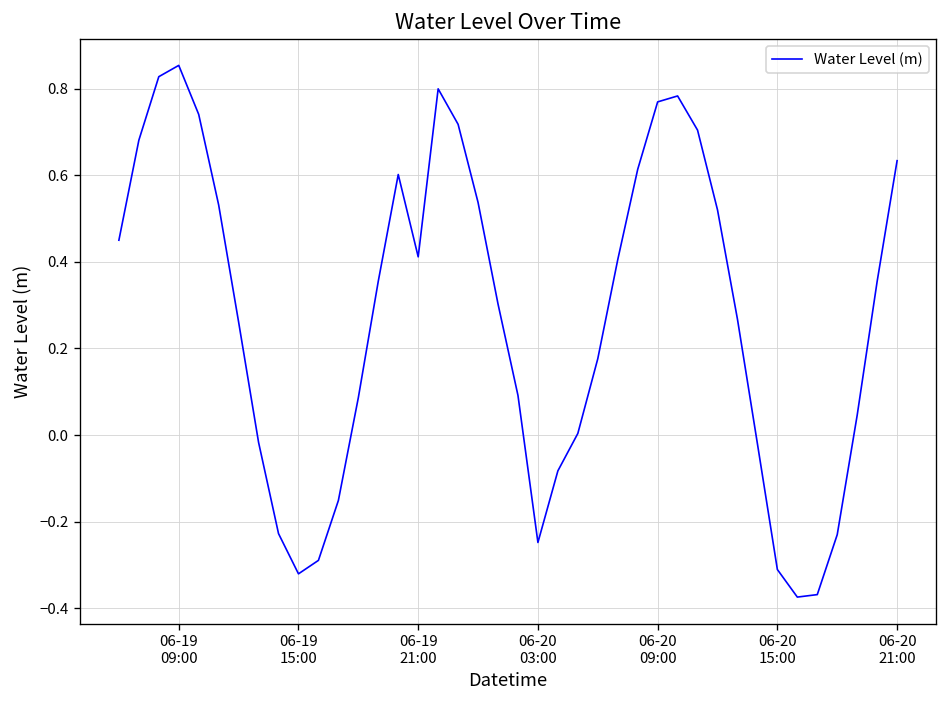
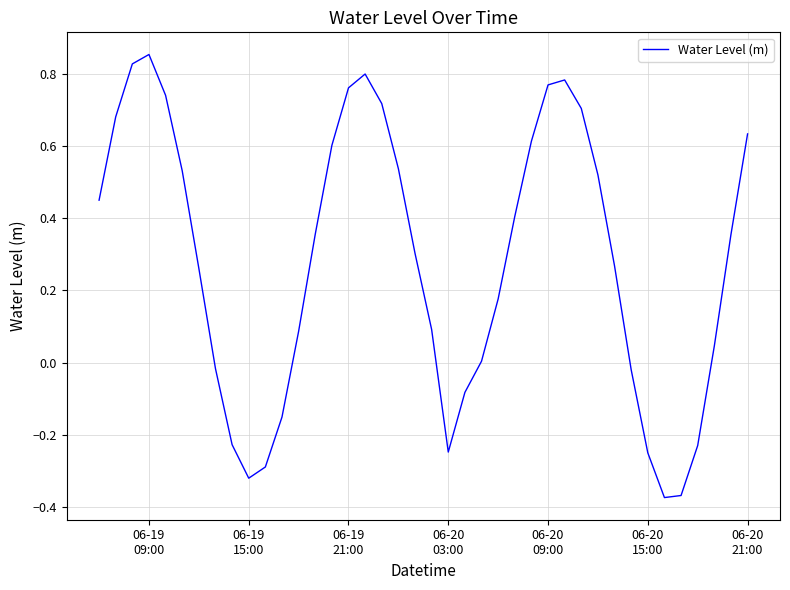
  {
    "06-19 09:00": 0.85,
    "06-19 15:00": -0.32,
-   "06-19 21:00": 0.41,
+   "06-19 21:00": 0.76,
    "06-20 03:00": -0.25,
    "06-20 09:00": 0.77,
-   "06-20 15:00": -0.31,
+   "06-20 15:00": -0.25,
    "06-20 21:00": 0.63
  }
